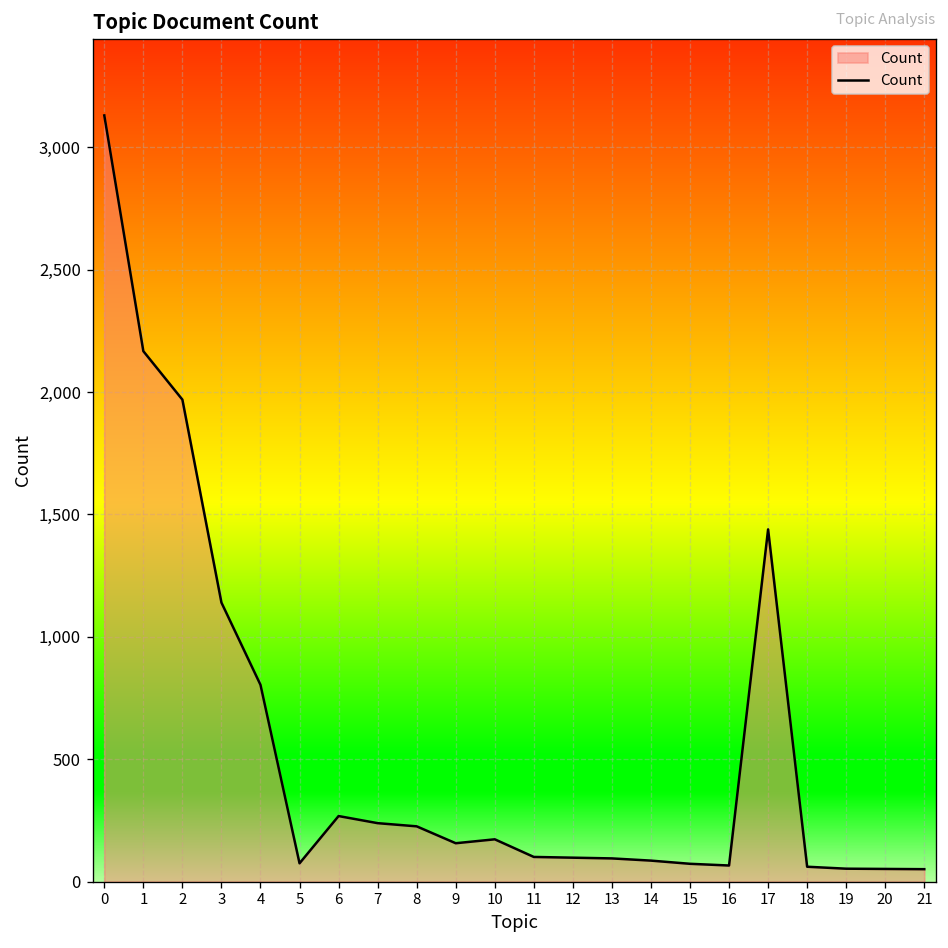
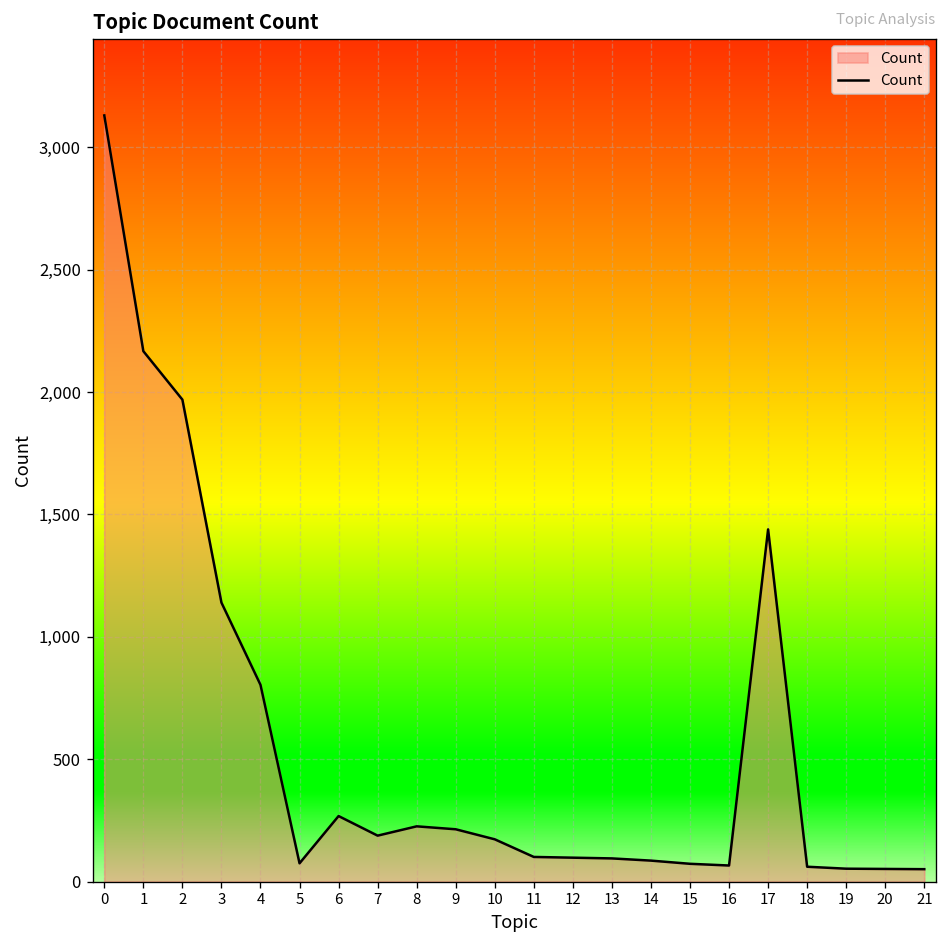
  {
    "0": "3,130",
    "1": "2,170",
    "2": "1,970",
    "3": "1,140",
    "4": "800",
    "5": "80",
    "6": "270",
-   "7": "240",
+   "7": "190",
    "8": "230",
-   "9": "160",
+   "9": "210",
    "10": "170",
    "11": "100",
    "12": "100",
    "13": "100",
    "14": "90",
    "15": "70",
    "16": "70",
    "17": "1,440",
    "18": "60",
    "19": "50",
    "20": "50",
    "21": "50"
  }
